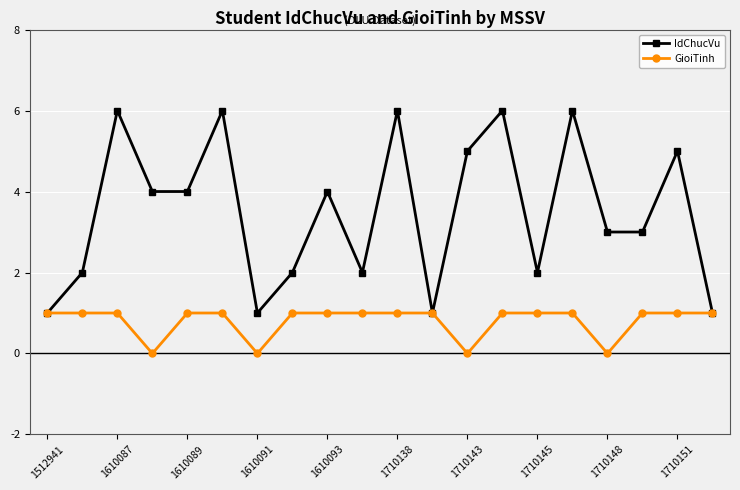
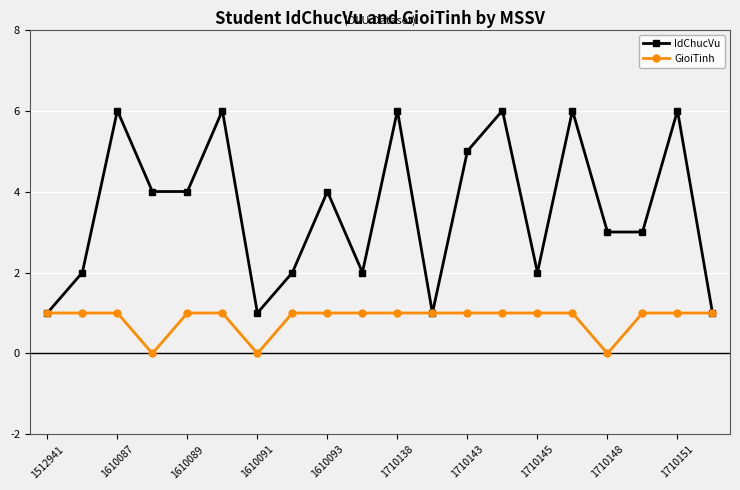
  {
    "IdChucVu": {
      "1610087": 6,
      "1610089": 4,
      "1610091": 1,
      "1610093": 4,
      "1710138": 6,
      "1710143": 5,
      "1710145": 2,
      "1710148": 3,
-     "1710151": 5
+     "1710151": 6
    },
    "GioiTinh": {
      "1610087": 1,
      "1610089": 1,
      "1610091": 0,
      "1610093": 1,
      "1710138": 1,
-     "1710143": 0,
+     "1710143": 1,
      "1710145": 1,
      "1710148": 0,
      "1710151": 1
    }
  }
